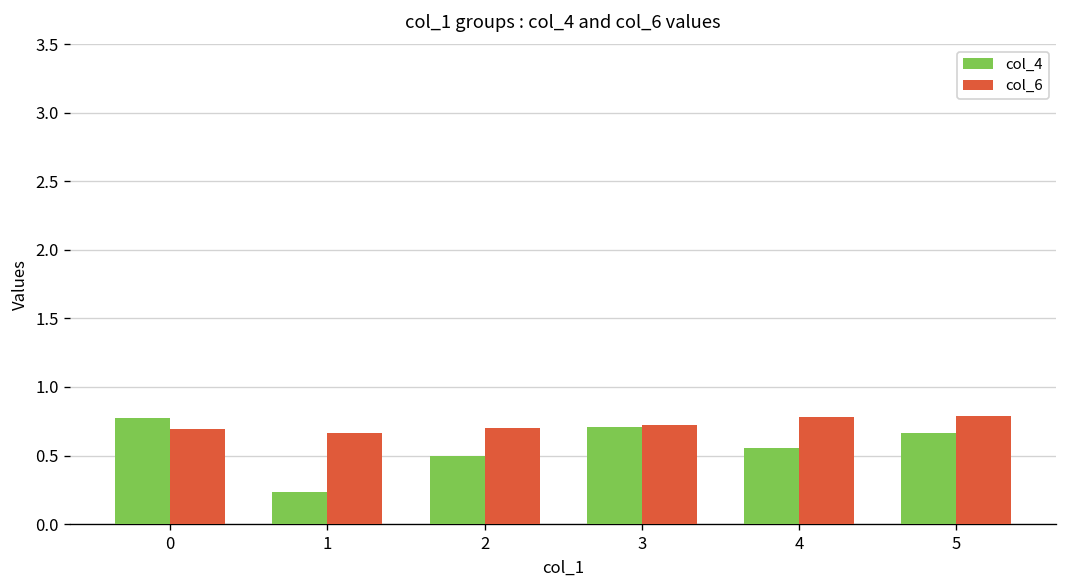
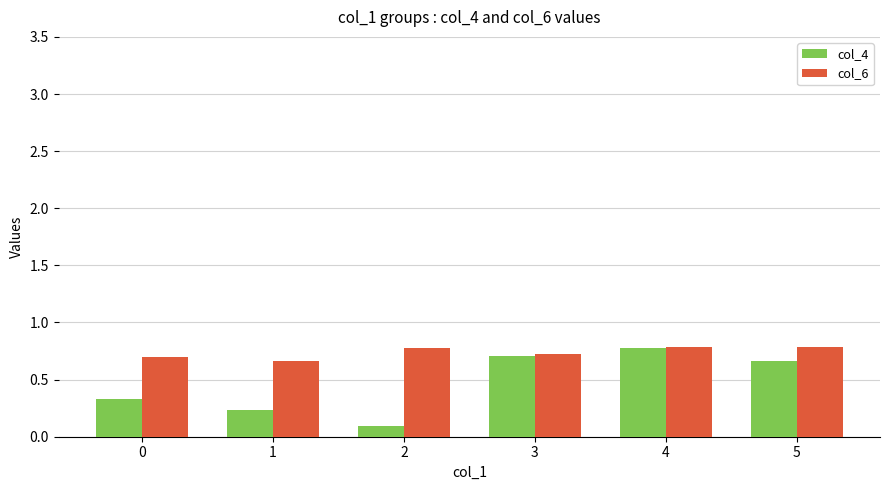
  {
    "col_4": {
-     "0": 0.78,
+     "0": 0.33,
      "1": 0.23,
-     "2": 0.49,
+     "2": 0.10,
      "3": 0.71,
-     "4": 0.56,
+     "4": 0.78,
      "5": 0.66
    },
    "col_6": {
      "0": 0.70,
      "1": 0.67,
-     "2": 0.70,
+     "2": 0.78,
      "3": 0.73,
      "4": 0.78,
      "5": 0.79
    }
  }
